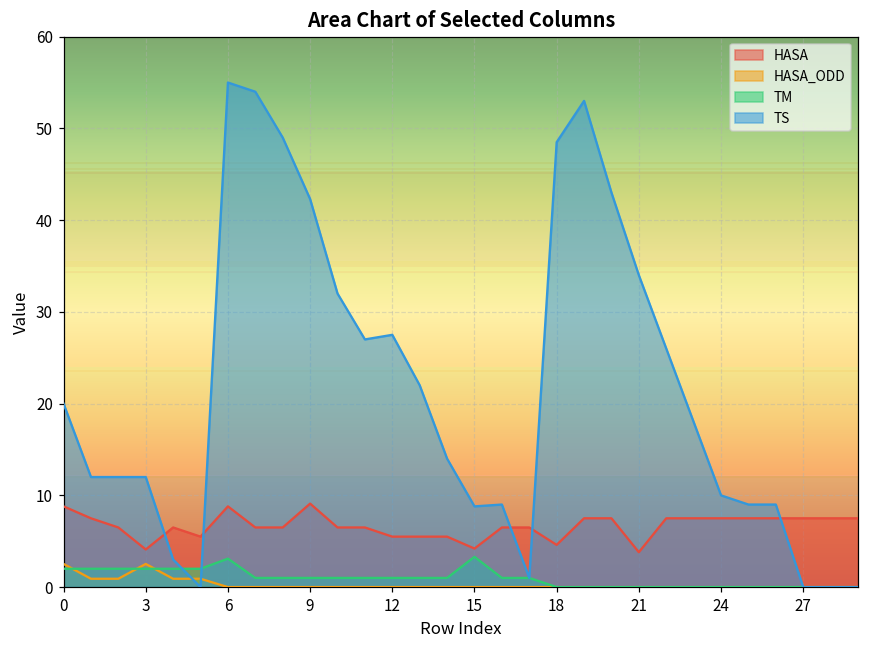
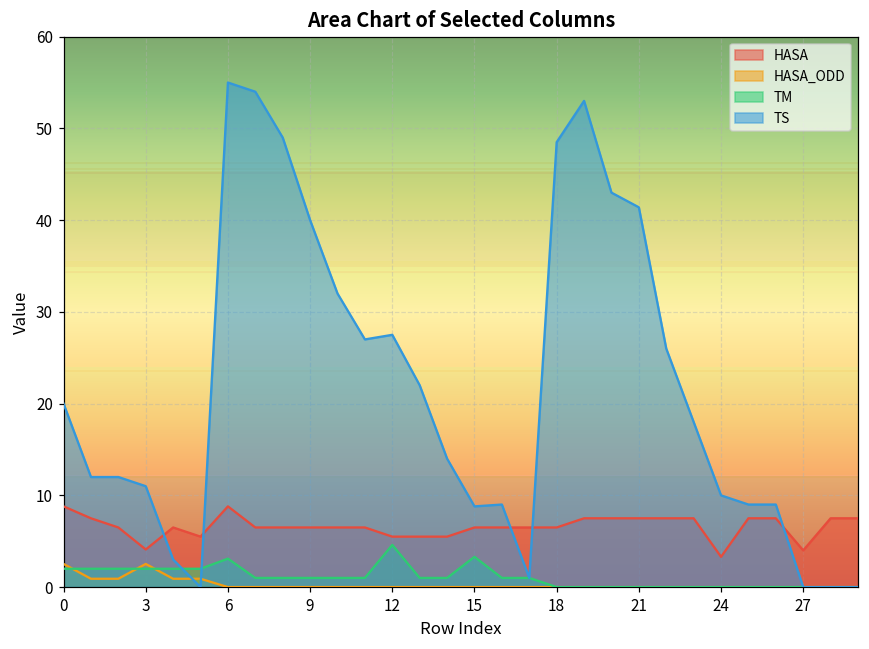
  {
    "HASA": {
      "0": 9,
      "3": 4,
      "6": 9,
-     "9": 9,
+     "9": 7,
      "12": 6,
-     "15": 4,
-     "18": 5,
-     "21": 4,
-     "24": 8,
-     "27": 8
+     "15": 7,
+     "18": 7,
+     "21": 8,
+     "24": 3,
+     "27": 4
    },
    "HASA_ODD": {
      "0": 3,
      "3": 3,
      "6": 0,
      "9": 0,
      "12": 0,
      "15": 0
    },
    "TM": {
      "0": 2,
      "3": 2,
      "6": 3,
      "9": 1,
-     "12": 1,
+     "12": 5,
      "15": 3
    },
    "TS": {
      "0": 20,
-     "3": 12,
+     "3": 11,
      "6": 55,
-     "9": 42,
+     "9": 40,
      "12": 28,
      "15": 9,
      "18": 49,
-     "21": 34,
+     "21": 41,
      "24": 10
    }
  }
